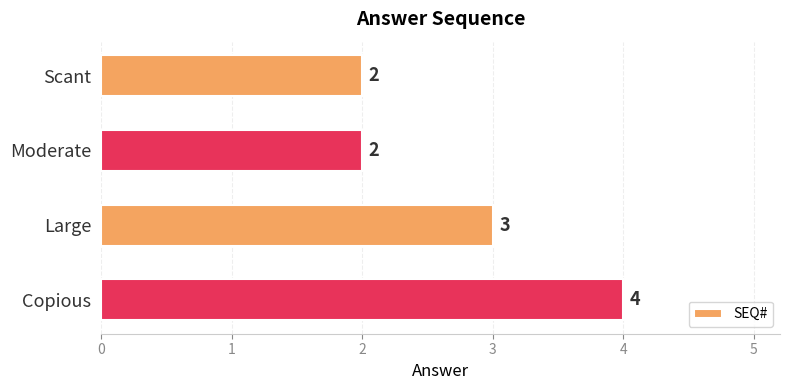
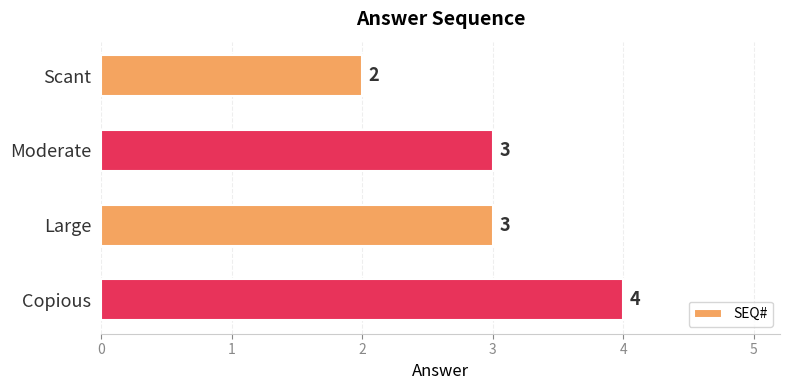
  {
    "Scant": 2,
-   "Moderate": 2,
+   "Moderate": 3,
    "Large": 3,
    "Copious": 4
  }
